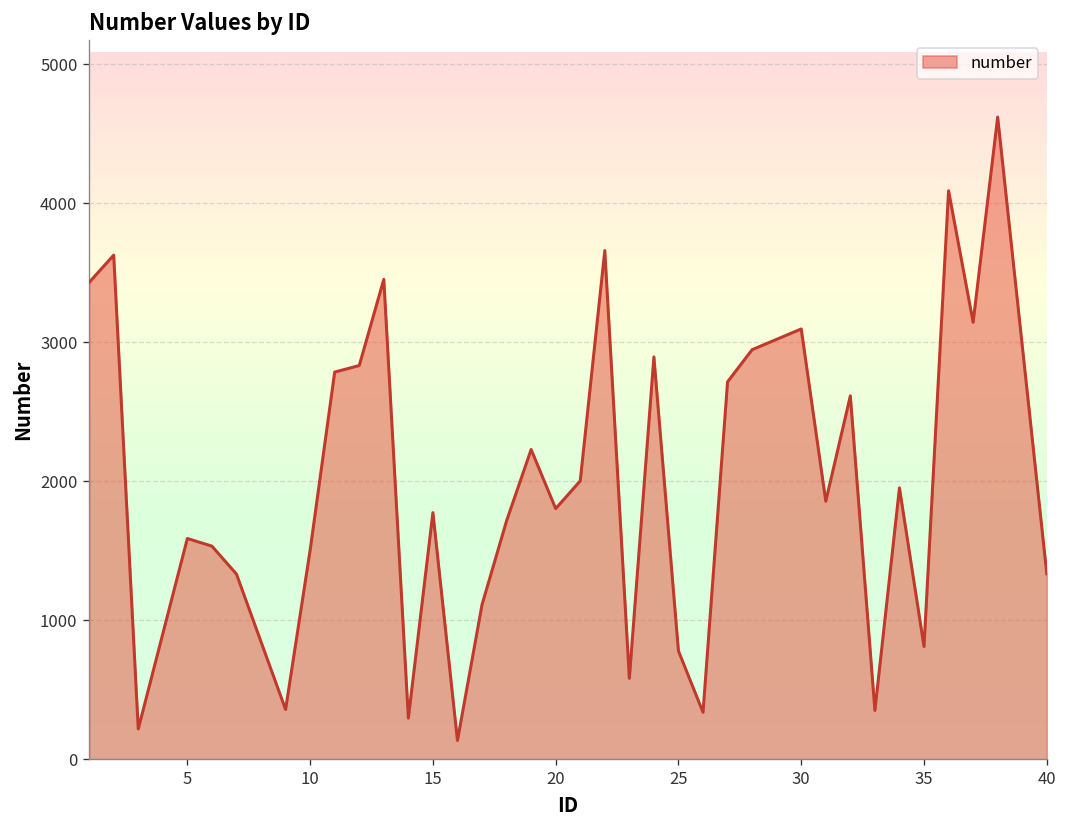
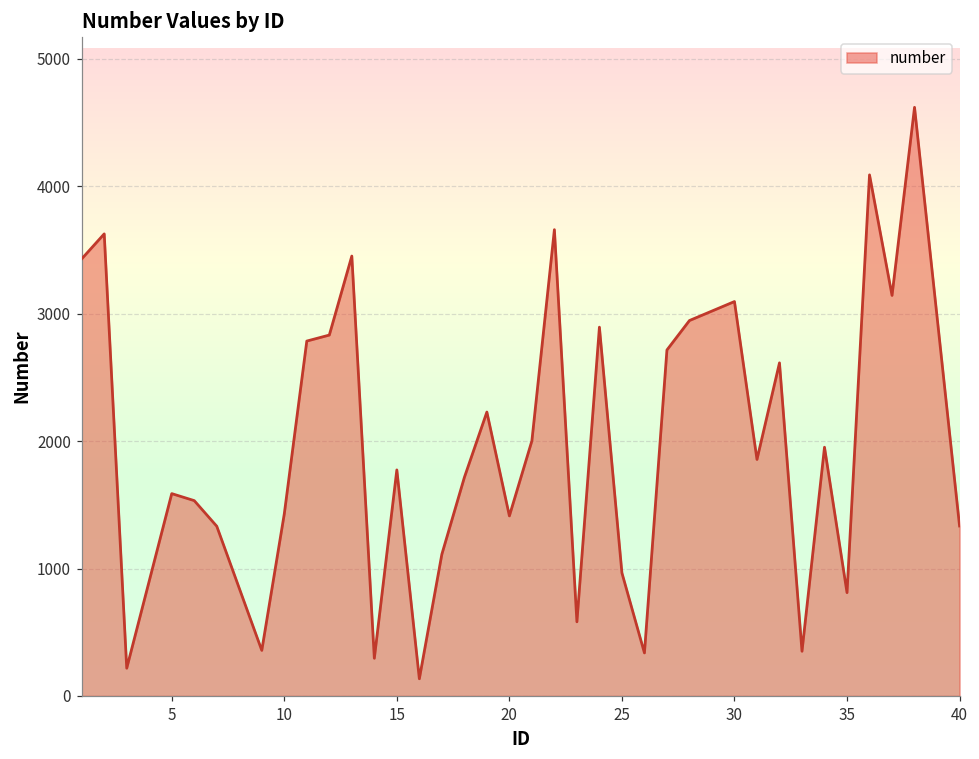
  {
    "5": 1590,
-   "10": 1500,
+   "10": 1430,
    "15": 1770,
-   "20": 1800,
-   "25": 780,
+   "20": 1410,
+   "25": 970,
    "30": 3100,
    "35": 810,
    "40": 1330
  }
